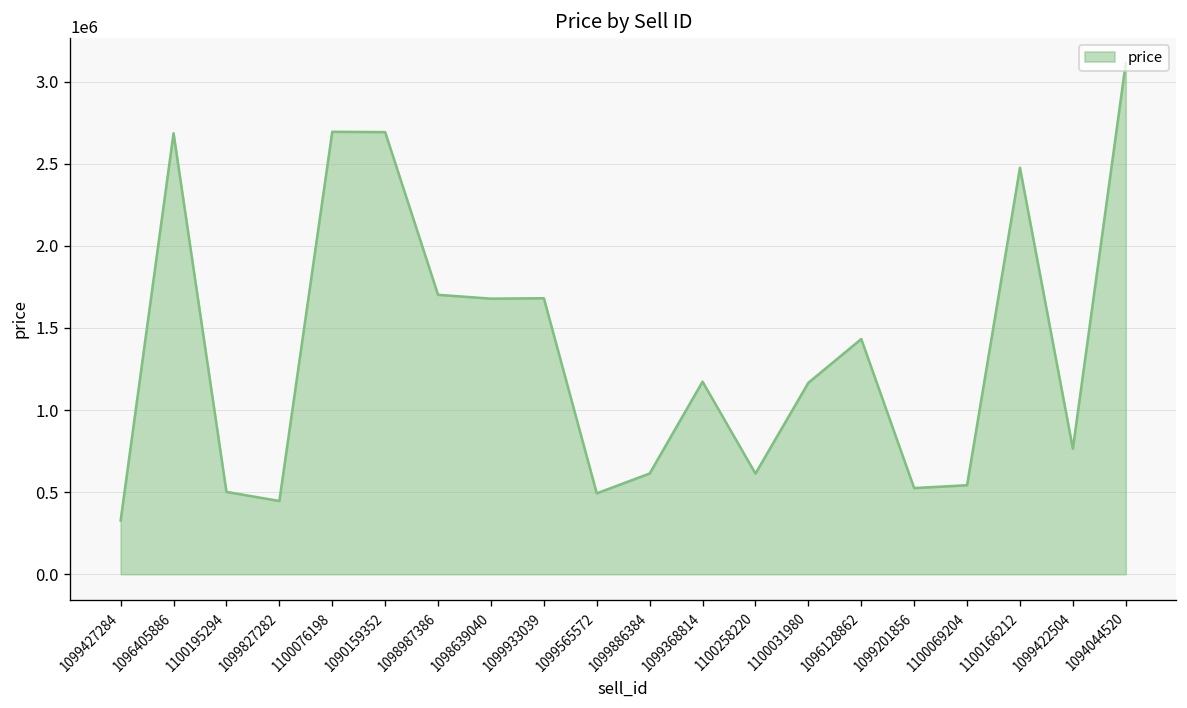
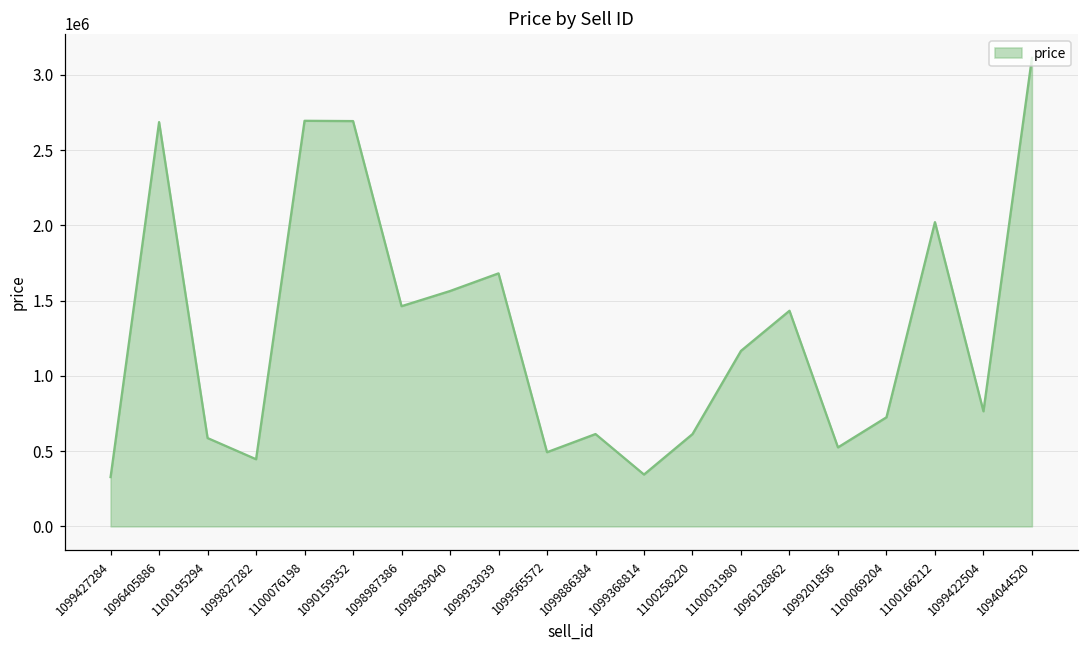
  {
    "1099427284": 330000,
    "1096405886": 2690000,
-   "1100195294": 500000,
+   "1100195294": 590000,
    "1099827282": 450000,
    "1100076198": 2690000,
    "1090159352": 2690000,
-   "1098987386": 1700000,
-   "1098639040": 1680000,
+   "1098987386": 1460000,
+   "1098639040": 1560000,
    "1099933039": 1680000,
    "1099565572": 490000,
    "1099886384": 610000,
-   "1099368814": 1170000,
+   "1099368814": 340000,
    "1100258220": 610000,
    "1100031980": 1170000,
    "1096128862": 1430000,
    "1099201856": 520000,
-   "1100069204": 540000,
-   "1100166212": 2480000,
+   "1100069204": 720000,
+   "1100166212": 2020000,
    "1099422504": 760000
  }
